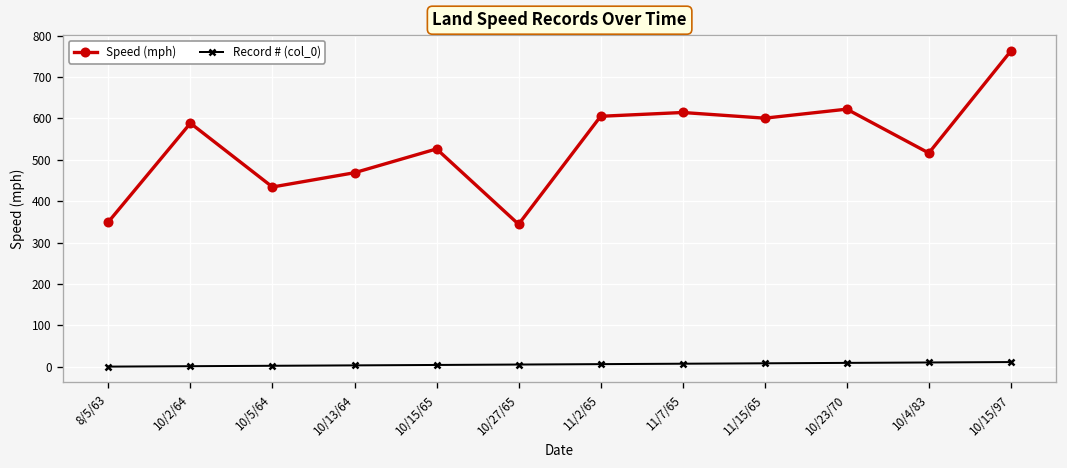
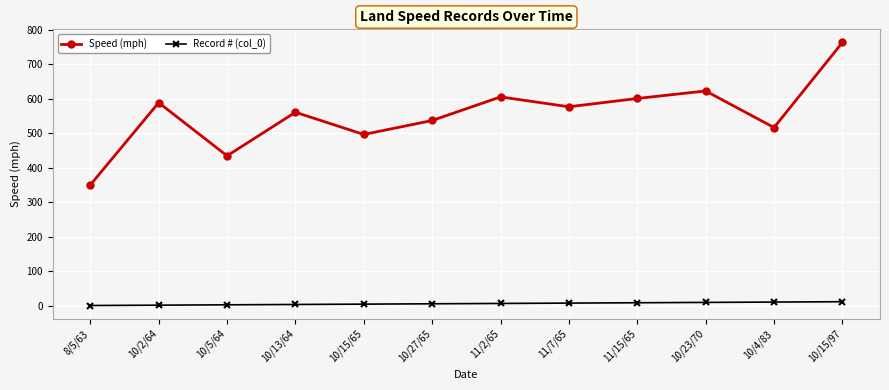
  {
    "Speed (mph)": {
      "8/5/63": 350,
      "10/2/64": 590,
      "10/5/64": 430,
-     "10/13/64": 470,
-     "10/15/65": 530,
-     "10/27/65": 340,
+     "10/13/64": 560,
+     "10/15/65": 500,
+     "10/27/65": 540,
      "11/2/65": 610,
-     "11/7/65": 610,
+     "11/7/65": 580,
      "11/15/65": 600,
      "10/23/70": 620,
      "10/4/83": 520,
      "10/15/97": 760
    },
    "Record # (col_0)": {
      "8/5/63": 0,
      "10/2/64": 0,
      "10/5/64": 0,
      "10/13/64": 0,
      "10/15/65": 0,
      "10/27/65": 10,
      "11/2/65": 10,
      "11/7/65": 10,
      "11/15/65": 10,
      "10/23/70": 10,
      "10/4/83": 10,
      "10/15/97": 10
    }
  }
